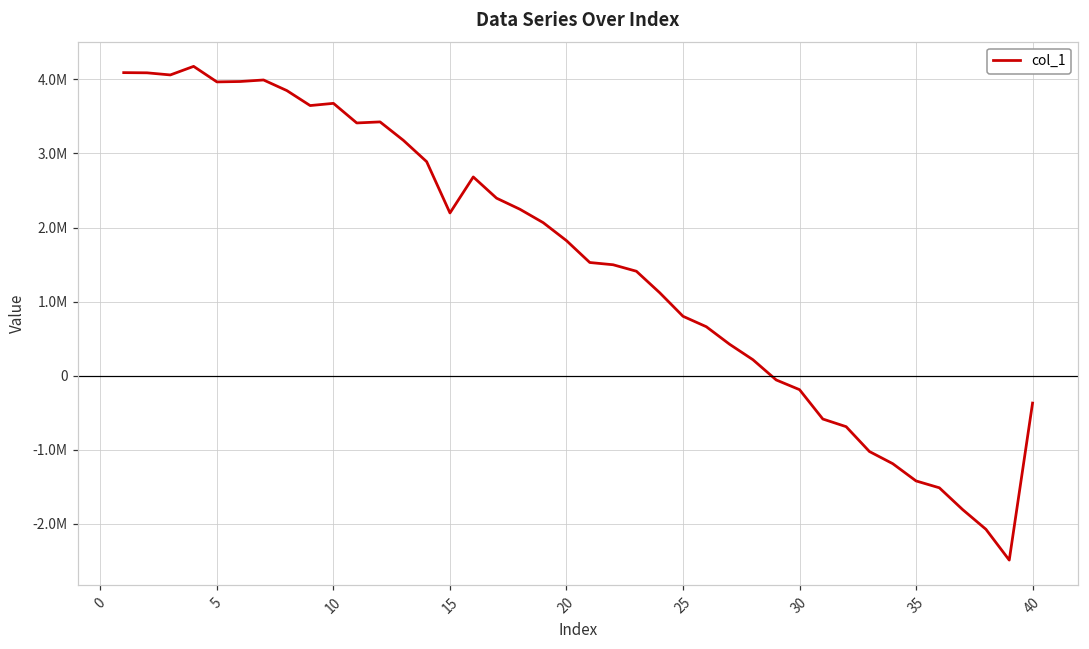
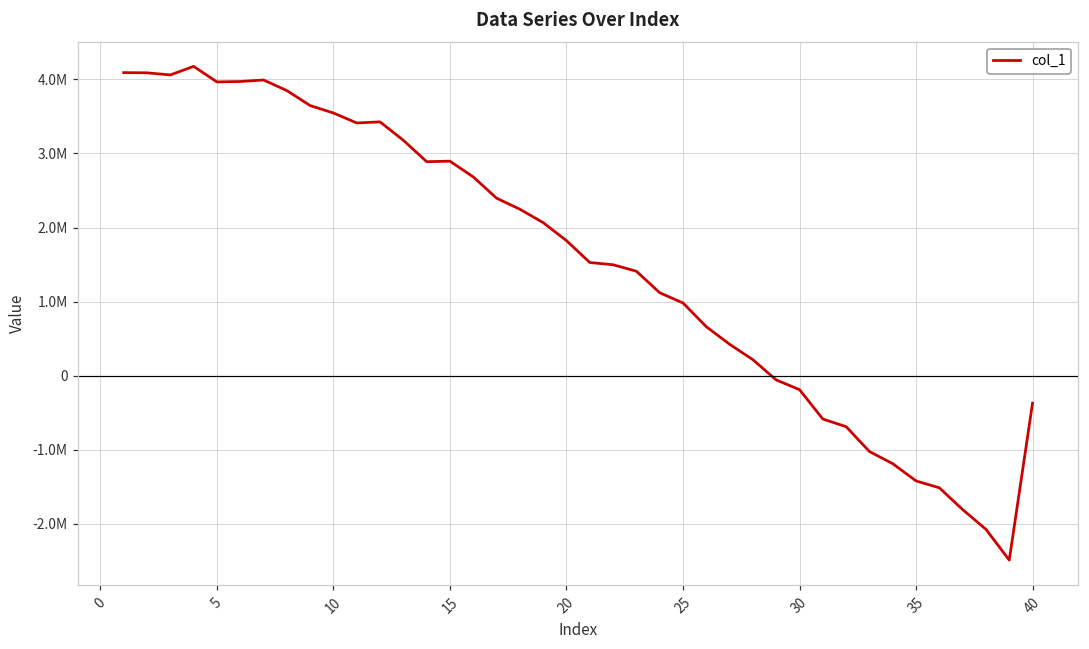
  {
    "5": 4000000,
-   "10": 3700000,
-   "15": 2200000,
+   "10": 3500000,
+   "15": 2900000,
    "20": 1800000,
-   "25": 800000,
+   "25": 1000000,
    "30": -200000,
    "35": -1400000,
    "40": -400000
  }
